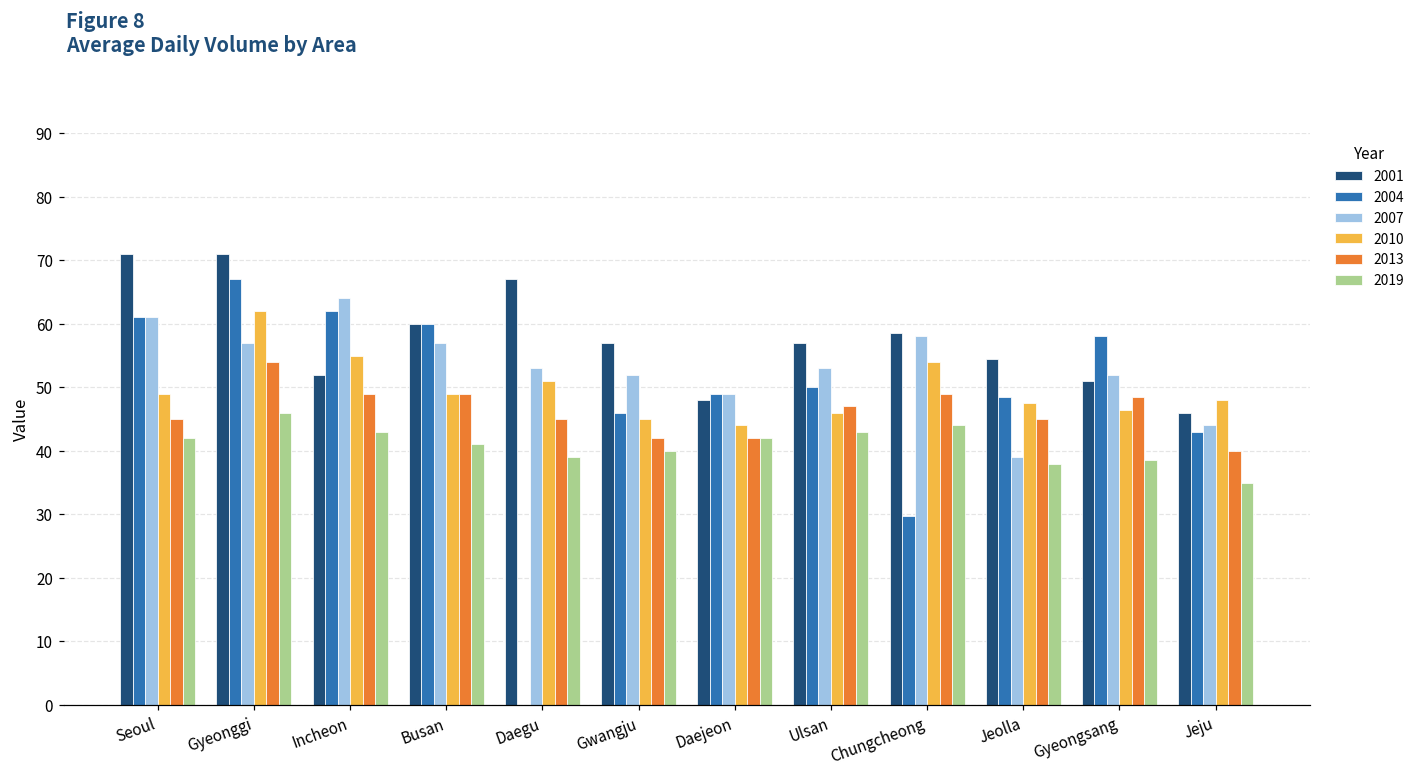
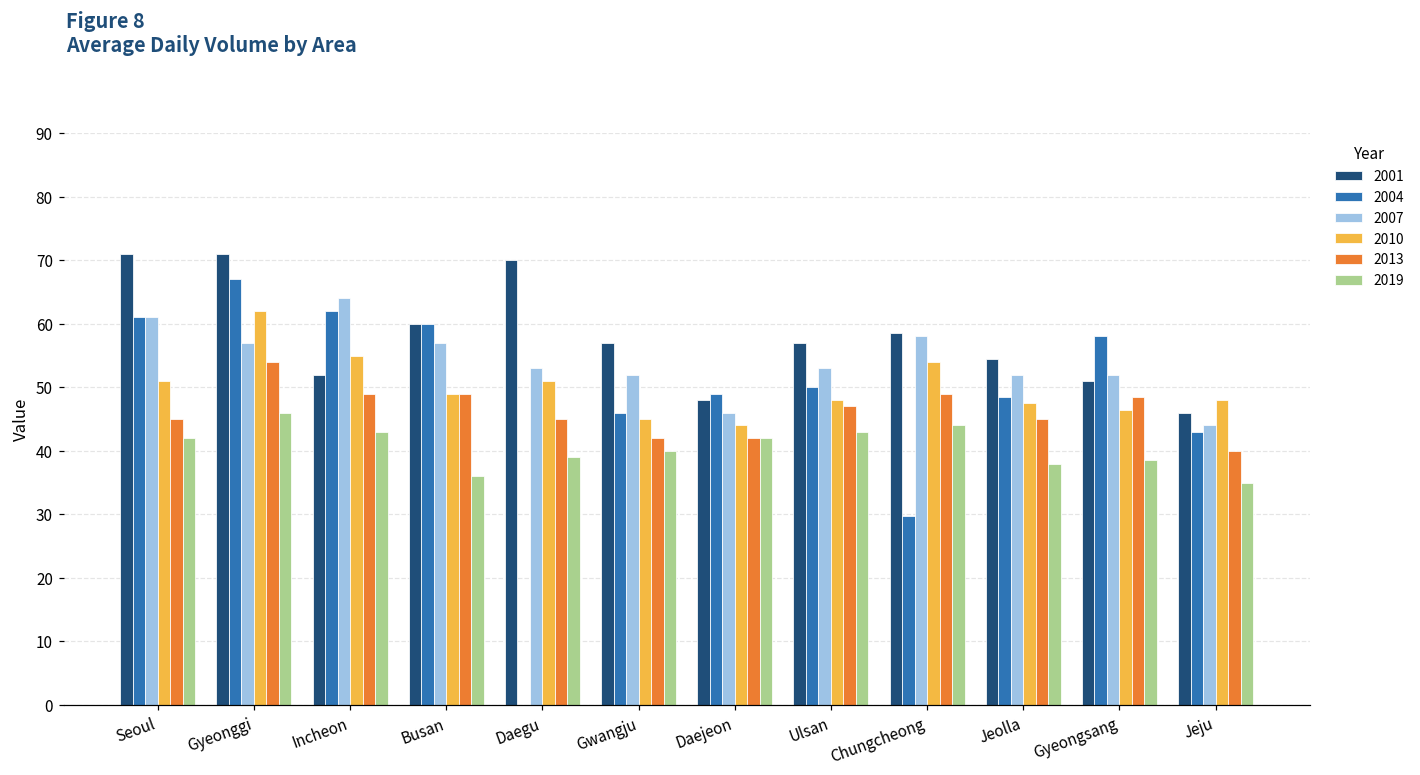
  {
    "2001": {
      "Seoul": 71,
      "Gyeonggi": 71,
      "Incheon": 52,
      "Busan": 60,
-     "Daegu": 67,
+     "Daegu": 70,
      "Gwangju": 57,
      "Daejeon": 48,
      "Ulsan": 57,
      "Chungcheong": 59,
      "Jeolla": 55,
      "Gyeongsang": 51,
      "Jeju": 46
    },
    "2004": {
      "Seoul": 61,
      "Gyeonggi": 67,
      "Incheon": 62,
      "Busan": 60,
      "Daegu": 0,
      "Gwangju": 46,
      "Daejeon": 49,
      "Ulsan": 50,
      "Chungcheong": 30,
      "Jeolla": 49,
      "Gyeongsang": 58,
      "Jeju": 43
    },
    "2007": {
      "Seoul": 61,
      "Gyeonggi": 57,
      "Incheon": 64,
      "Busan": 57,
      "Daegu": 53,
      "Gwangju": 52,
-     "Daejeon": 49,
+     "Daejeon": 46,
      "Ulsan": 53,
      "Chungcheong": 58,
-     "Jeolla": 39,
+     "Jeolla": 52,
      "Gyeongsang": 52,
      "Jeju": 44
    },
    "2010": {
-     "Seoul": 49,
+     "Seoul": 51,
      "Gyeonggi": 62,
      "Incheon": 55,
      "Busan": 49,
      "Daegu": 51,
      "Gwangju": 45,
      "Daejeon": 44,
-     "Ulsan": 46,
+     "Ulsan": 48,
      "Chungcheong": 54,
      "Jeolla": 48,
      "Gyeongsang": 47,
      "Jeju": 48
    },
    "2013": {
      "Seoul": 45,
      "Gyeonggi": 54,
      "Incheon": 49,
      "Busan": 49,
      "Daegu": 45,
      "Gwangju": 42,
      "Daejeon": 42,
      "Ulsan": 47,
      "Chungcheong": 49,
      "Jeolla": 45,
      "Gyeongsang": 49,
      "Jeju": 40
    },
    "2019": {
      "Seoul": 42,
      "Gyeonggi": 46,
      "Incheon": 43,
-     "Busan": 41,
+     "Busan": 36,
      "Daegu": 39,
      "Gwangju": 40,
      "Daejeon": 42,
      "Ulsan": 43,
      "Chungcheong": 44,
      "Jeolla": 38,
      "Gyeongsang": 39,
      "Jeju": 35
    }
  }
